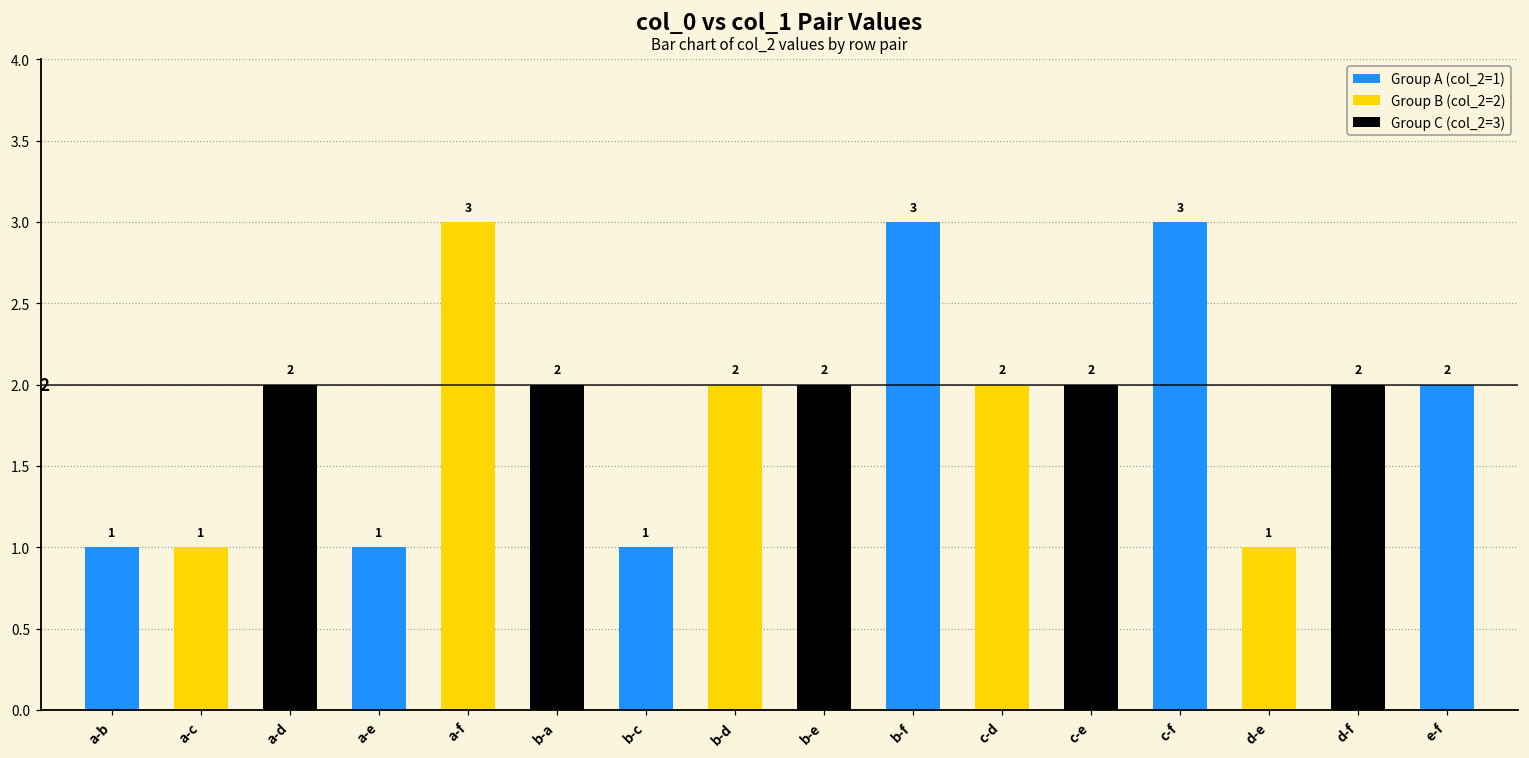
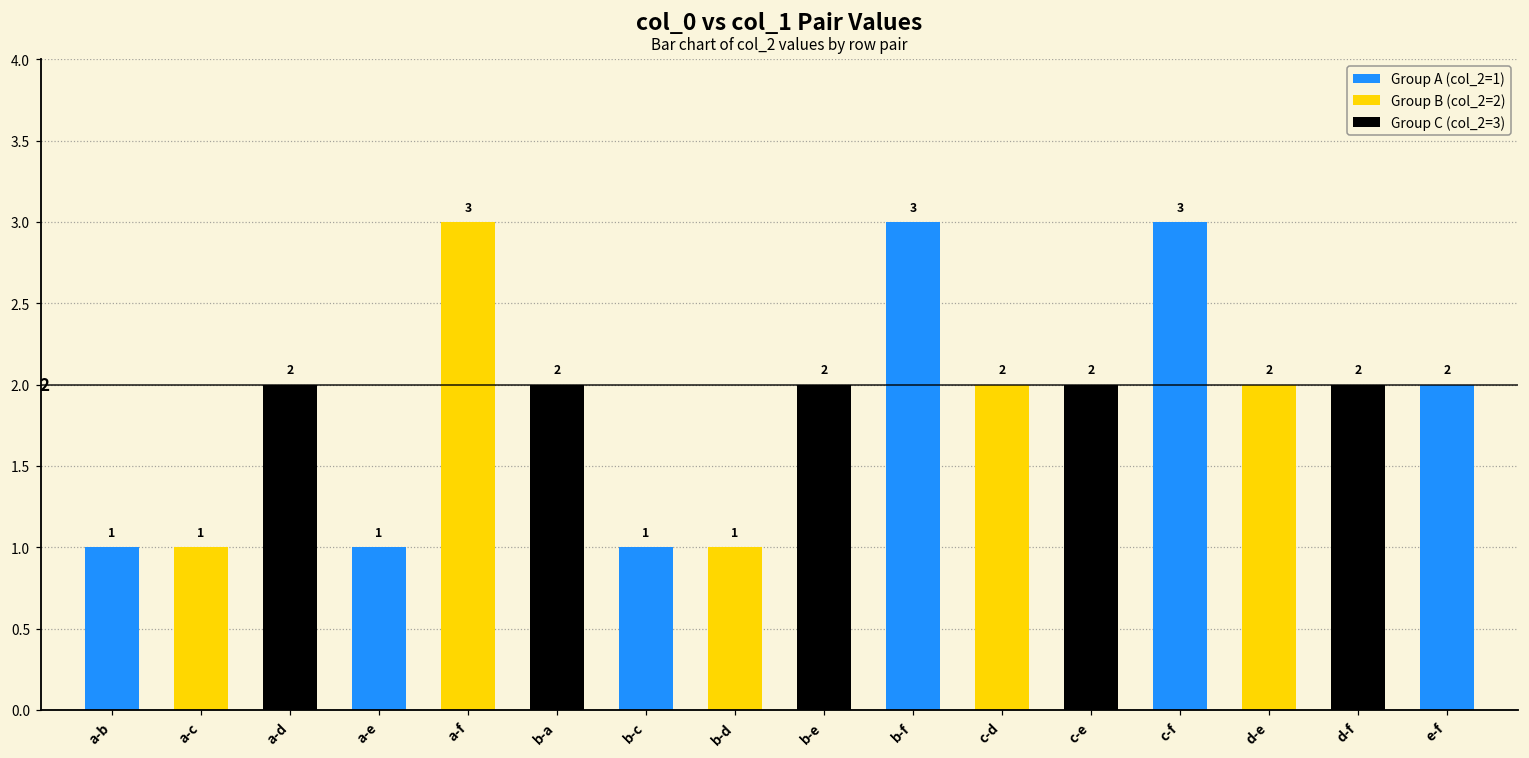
  {
    "a-b": 1,
    "a-c": 1,
    "a-d": 2,
    "a-e": 1,
    "a-f": 3,
    "b-a": 2,
    "b-c": 1,
-   "b-d": 2,
+   "b-d": 1,
    "b-e": 2,
    "b-f": 3,
    "c-d": 2,
    "c-e": 2,
    "c-f": 3,
-   "d-e": 1,
+   "d-e": 2,
    "d-f": 2,
    "e-f": 2
  }
